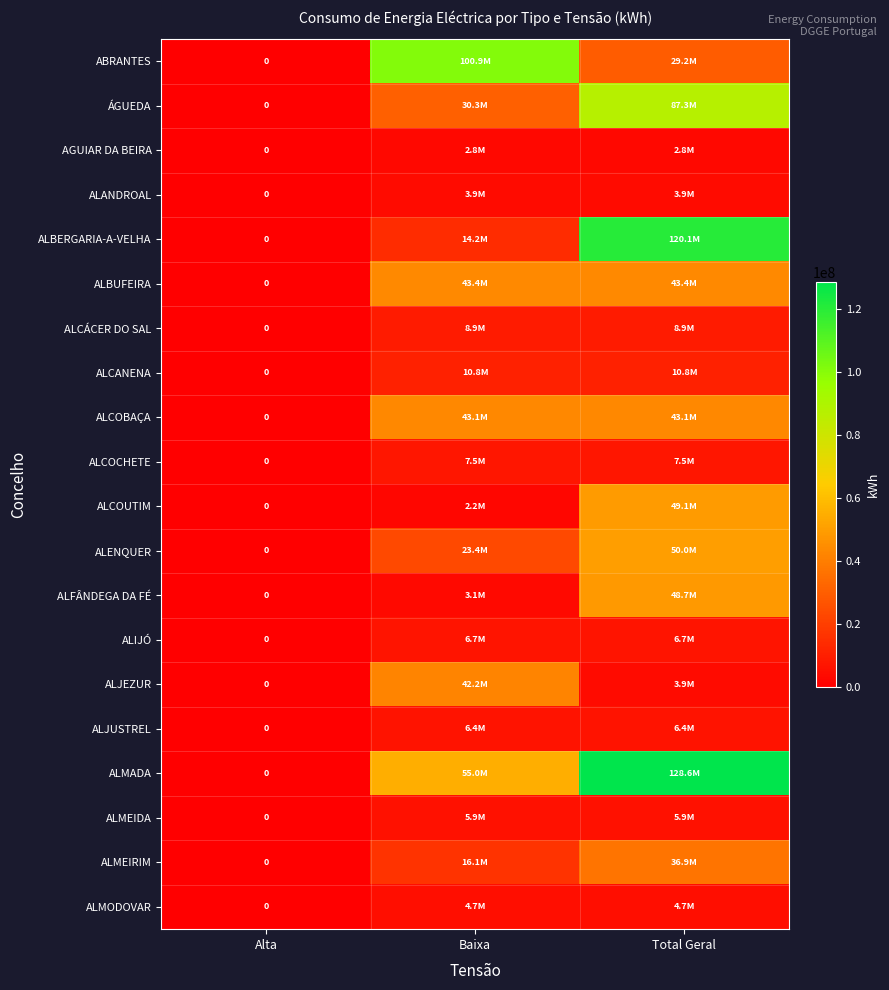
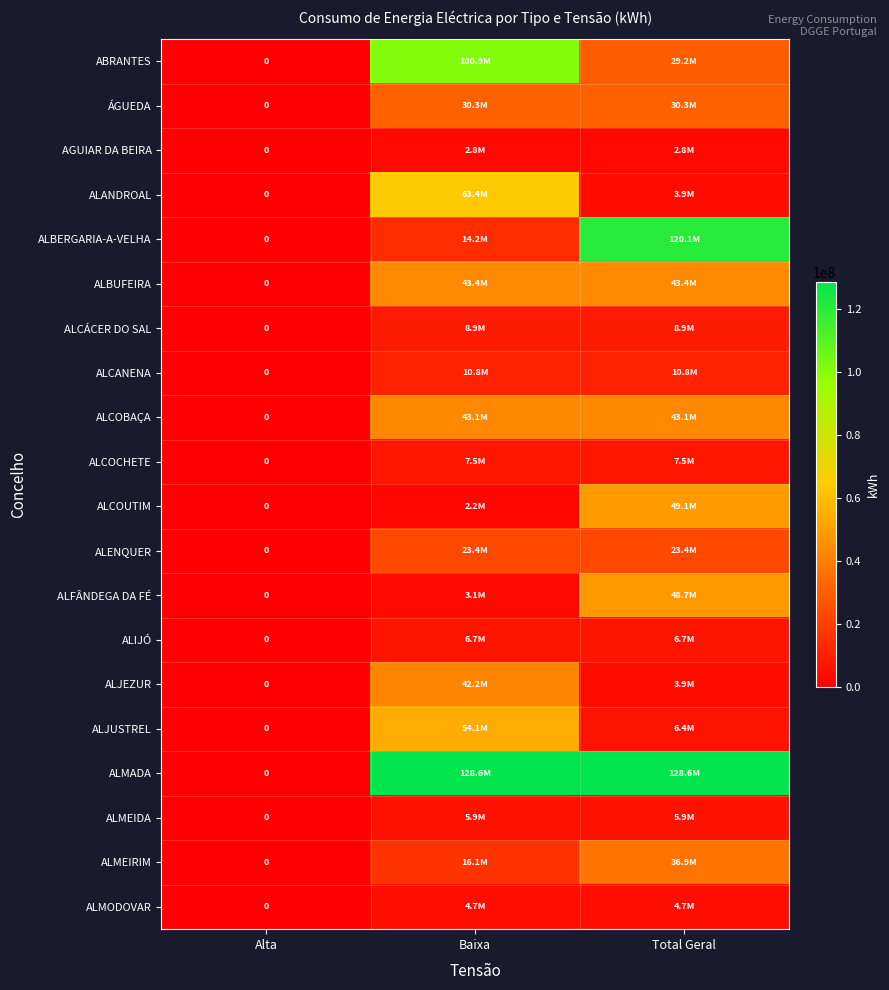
  {
    "ABRANTES": {
      "Alta": "0",
      "Baixa": "100.9M",
      "Total Geral": "29.2M"
    },
    "ÁGUEDA": {
      "Alta": "0",
      "Baixa": "30.3M",
-     "Total Geral": "87.3M"
+     "Total Geral": "30.3M"
    },
    "AGUIAR DA BEIRA": {
      "Alta": "0",
      "Baixa": "2.8M",
      "Total Geral": "2.8M"
    },
    "ALANDROAL": {
      "Alta": "0",
-     "Baixa": "3.9M",
+     "Baixa": "63.4M",
      "Total Geral": "3.9M"
    },
    "ALBERGARIA-A-VELHA": {
      "Alta": "0",
      "Baixa": "14.2M",
      "Total Geral": "120.1M"
    },
    "ALBUFEIRA": {
      "Alta": "0",
      "Baixa": "43.4M",
      "Total Geral": "43.4M"
    },
    "ALCÁCER DO SAL": {
      "Alta": "0",
      "Baixa": "8.9M",
      "Total Geral": "8.9M"
    },
    "ALCANENA": {
      "Alta": "0",
      "Baixa": "10.8M",
      "Total Geral": "10.8M"
    },
    "ALCOBAÇA": {
      "Alta": "0",
      "Baixa": "43.1M",
      "Total Geral": "43.1M"
    },
    "ALCOCHETE": {
      "Alta": "0",
      "Baixa": "7.5M",
      "Total Geral": "7.5M"
    },
    "ALCOUTIM": {
      "Alta": "0",
      "Baixa": "2.2M",
      "Total Geral": "49.1M"
    },
    "ALENQUER": {
      "Alta": "0",
      "Baixa": "23.4M",
-     "Total Geral": "50.0M"
+     "Total Geral": "23.4M"
    },
    "ALFÂNDEGA DA FÉ": {
      "Alta": "0",
      "Baixa": "3.1M",
      "Total Geral": "48.7M"
    },
    "ALIJÓ": {
      "Alta": "0",
      "Baixa": "6.7M",
      "Total Geral": "6.7M"
    },
    "ALJEZUR": {
      "Alta": "0",
      "Baixa": "42.2M",
      "Total Geral": "3.9M"
    },
    "ALJUSTREL": {
      "Alta": "0",
-     "Baixa": "6.4M",
+     "Baixa": "54.1M",
      "Total Geral": "6.4M"
    },
    "ALMADA": {
      "Alta": "0",
-     "Baixa": "55.0M",
+     "Baixa": "128.6M",
      "Total Geral": "128.6M"
    },
    "ALMEIDA": {
      "Alta": "0",
      "Baixa": "5.9M",
      "Total Geral": "5.9M"
    },
    "ALMEIRIM": {
      "Alta": "0",
      "Baixa": "16.1M",
      "Total Geral": "36.9M"
    },
    "ALMODOVAR": {
      "Alta": "0",
      "Baixa": "4.7M",
      "Total Geral": "4.7M"
    }
  }
